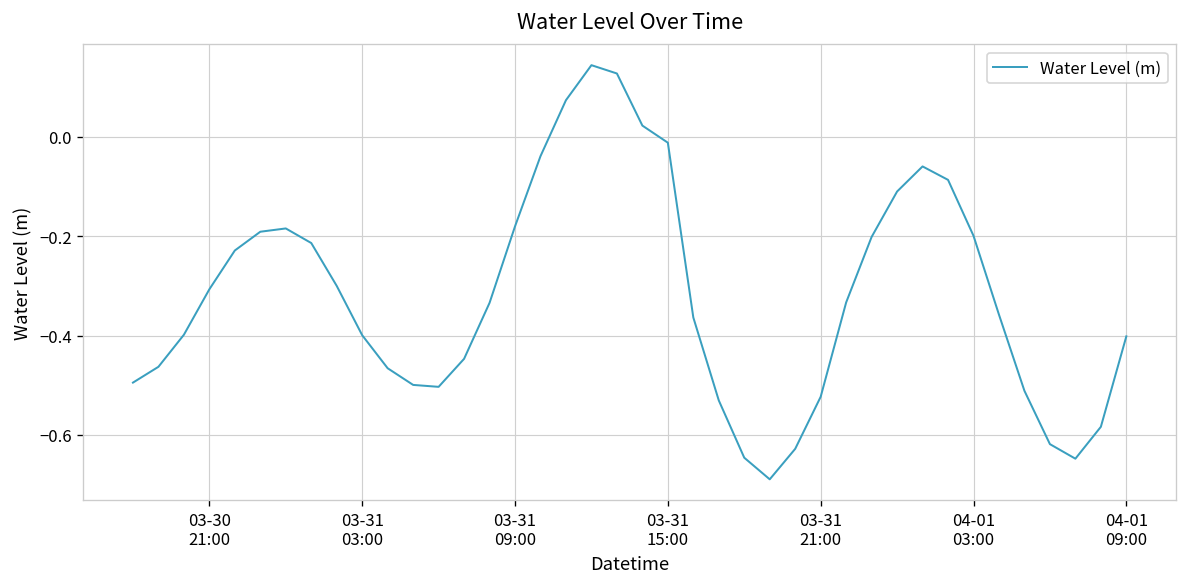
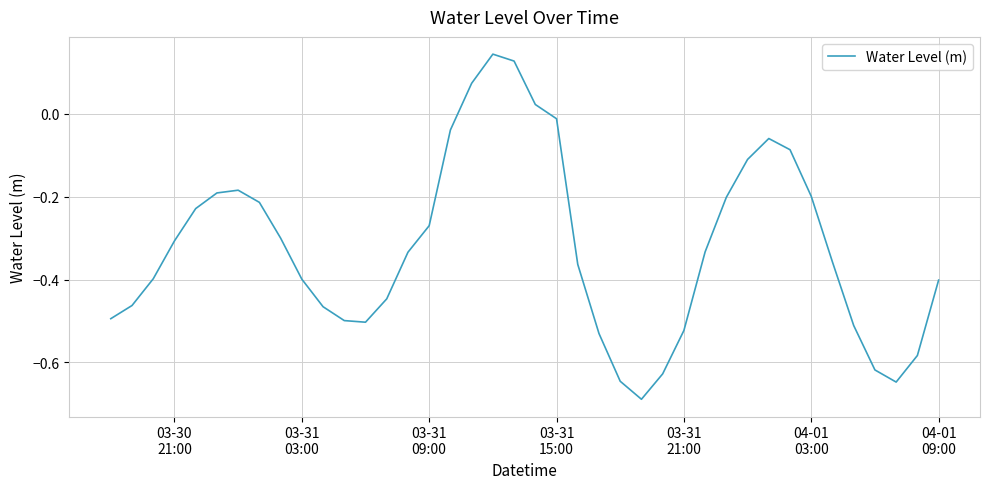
  {
    "03-30 21:00": -0.31,
    "03-31 03:00": -0.40,
-   "03-31 09:00": -0.18,
+   "03-31 09:00": -0.27,
    "03-31 15:00": -0.01,
    "03-31 21:00": -0.52,
    "04-01 03:00": -0.20,
    "04-01 09:00": -0.40
  }
